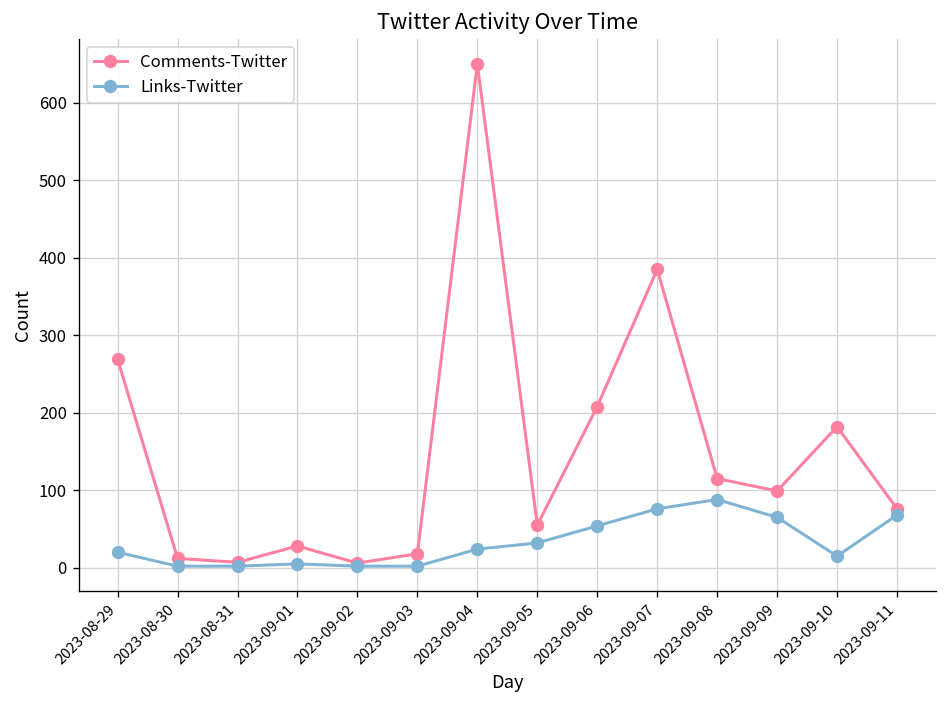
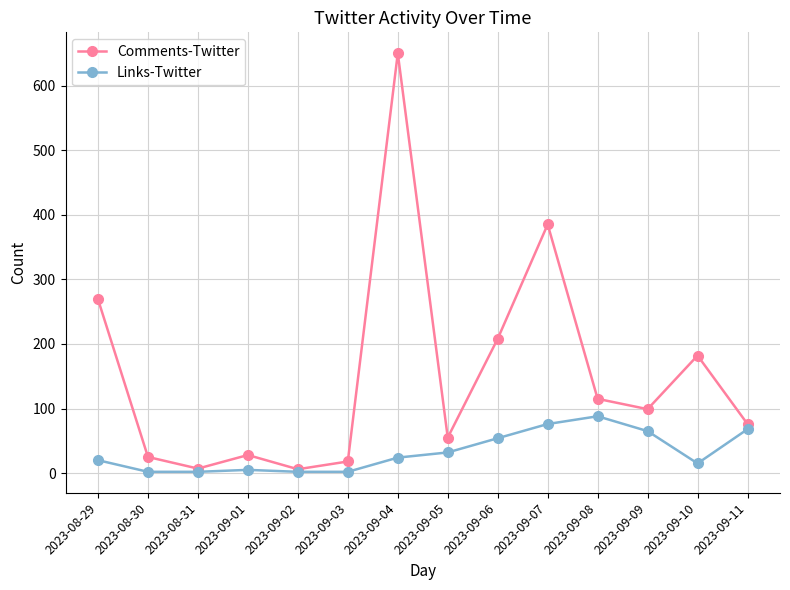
  {
    "Comments-Twitter": {
      "2023-08-29": 270,
-     "2023-08-30": 10,
+     "2023-08-30": 30,
      "2023-08-31": 10,
      "2023-09-01": 30,
      "2023-09-02": 10,
      "2023-09-03": 20,
      "2023-09-04": 650,
      "2023-09-05": 60,
      "2023-09-06": 210,
      "2023-09-07": 390,
      "2023-09-08": 120,
      "2023-09-09": 100,
      "2023-09-10": 180,
      "2023-09-11": 80
    },
    "Links-Twitter": {
      "2023-08-29": 20,
      "2023-08-30": 0,
      "2023-08-31": 0,
      "2023-09-01": 10,
      "2023-09-02": 0,
      "2023-09-03": 0,
      "2023-09-04": 20,
      "2023-09-05": 30,
      "2023-09-06": 50,
      "2023-09-07": 80,
      "2023-09-08": 90,
      "2023-09-09": 70,
      "2023-09-10": 20,
      "2023-09-11": 70
    }
  }
